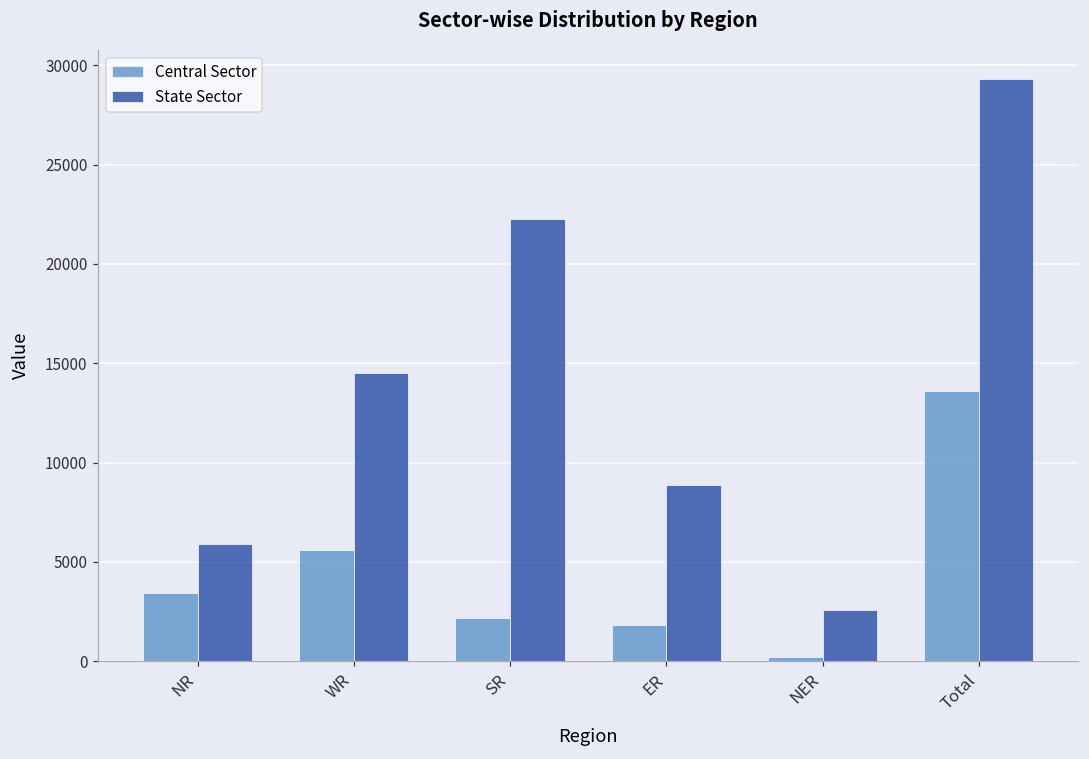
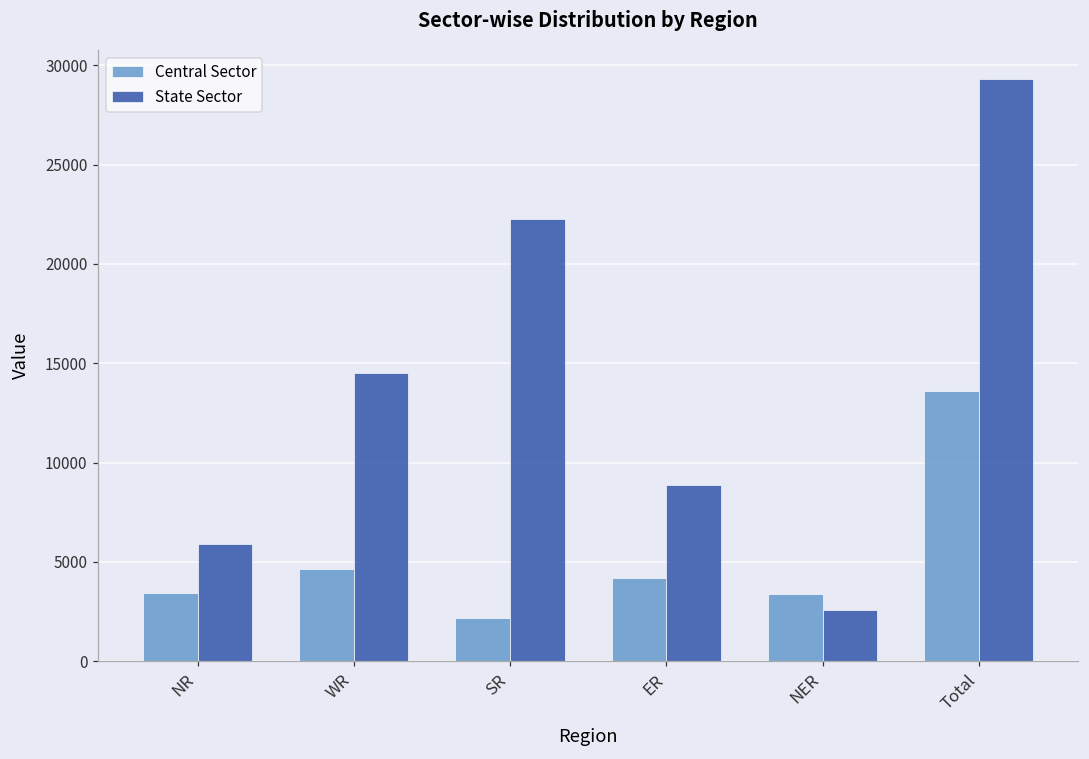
  {
    "Central Sector": {
      "NR": 3500,
-     "WR": 5600,
+     "WR": 4600,
      "SR": 2200,
-     "ER": 1800,
-     "NER": 200,
+     "ER": 4200,
+     "NER": 3400,
      "Total": 13600
    },
    "State Sector": {
      "NR": 5900,
      "WR": 14500,
      "SR": 22200,
      "ER": 8900,
      "NER": 2600,
      "Total": 29300
    }
  }
